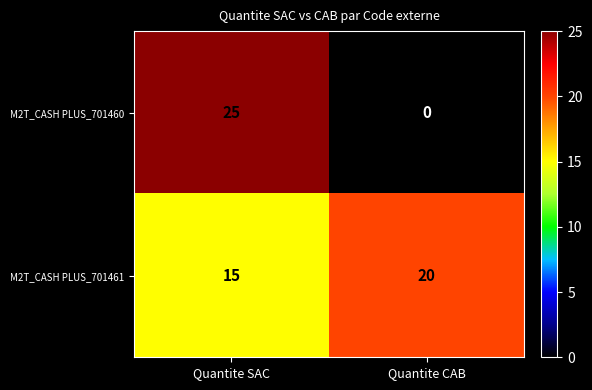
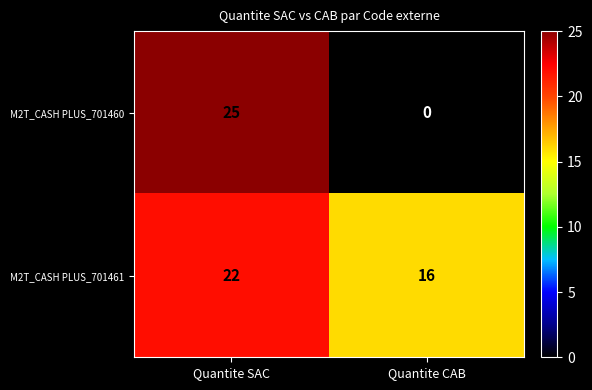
  {
    "M2T_CASH PLUS_701460": {
      "Quantite SAC": 25,
      "Quantite CAB": 0
    },
    "M2T_CASH PLUS_701461": {
-     "Quantite SAC": 15,
-     "Quantite CAB": 20
+     "Quantite SAC": 22,
+     "Quantite CAB": 16
    }
  }
